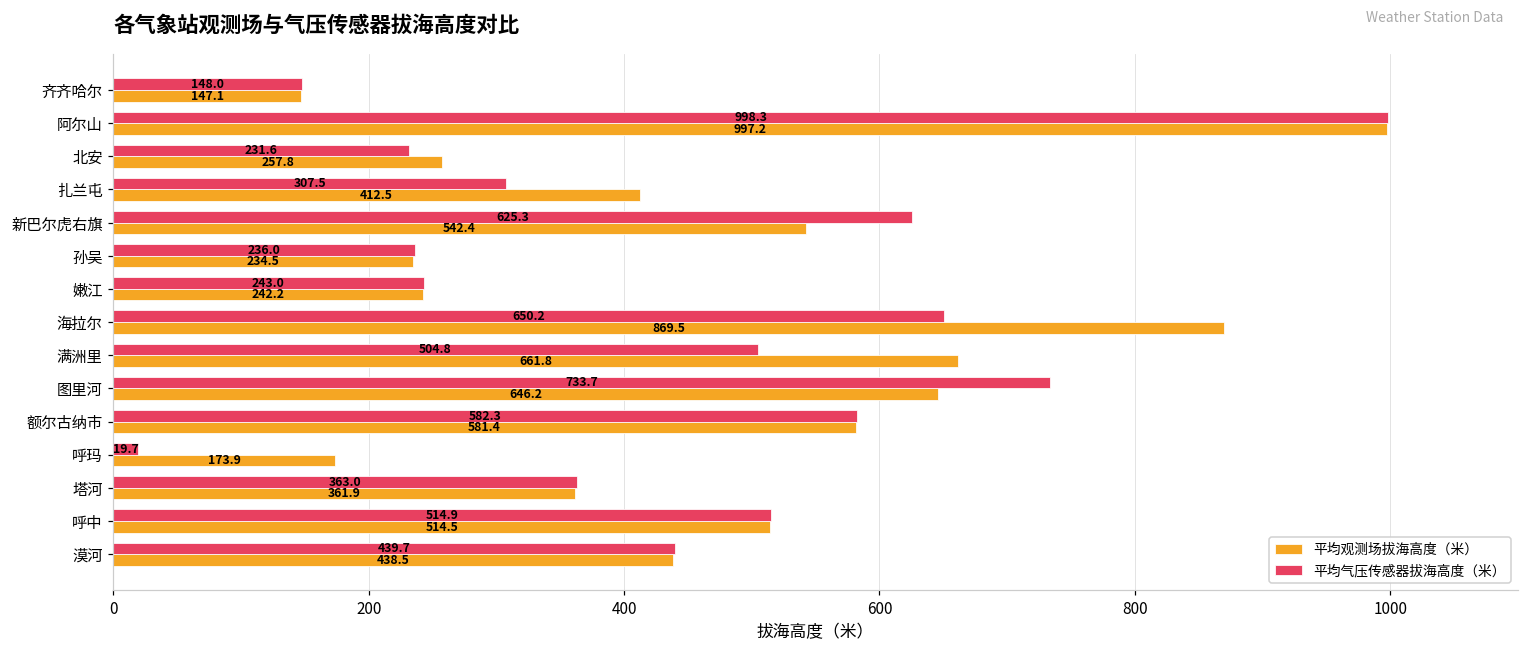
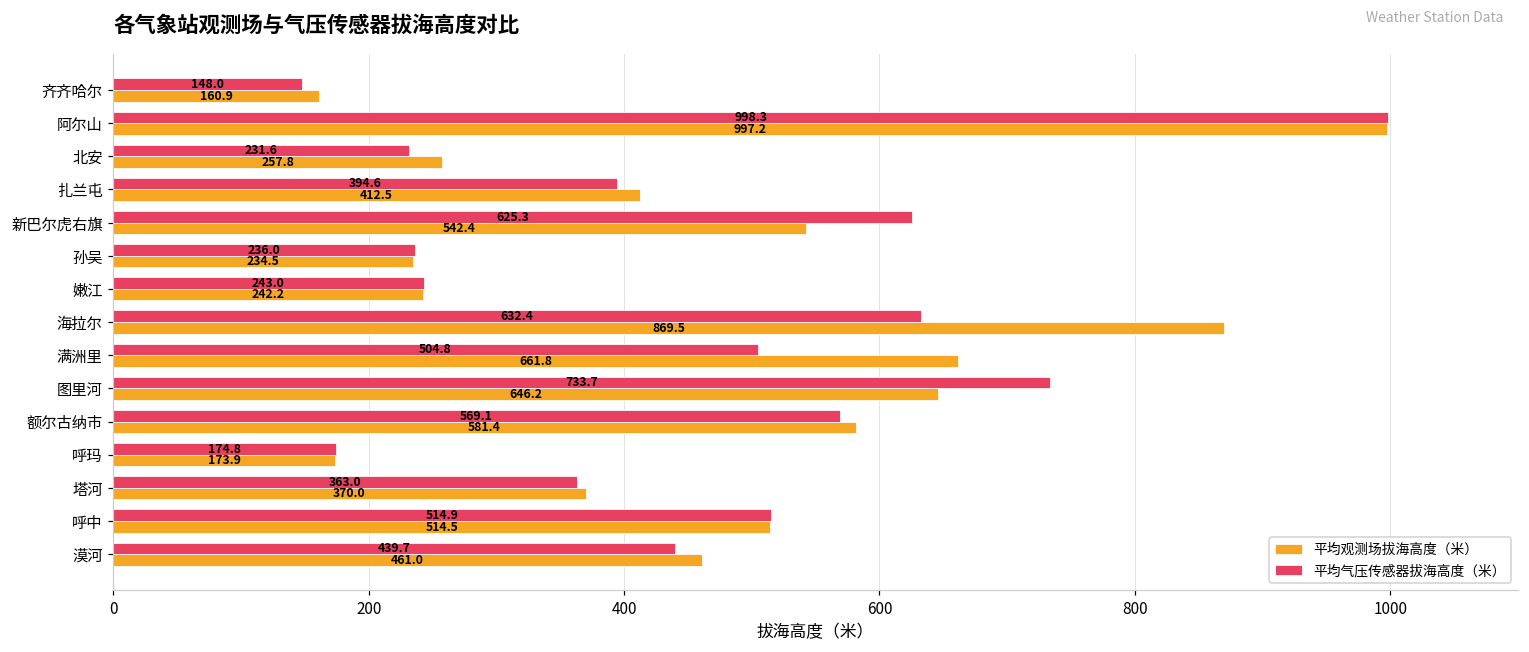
  {
    "平均观测场拔海高度（米）": {
-     "齐齐哈尔": 147.1,
+     "齐齐哈尔": 160.9,
      "北安": 257.8,
      "扎兰屯": 412.5,
      "新巴尔虎右旗": 542.4,
      "海拉尔": 869.5,
      "满洲里": 661.8,
      "图里河": 646.2,
      "呼玛": 173.9,
-     "塔河": 361.9,
-     "漠河": 438.5
+     "塔河": 370.0,
+     "漠河": 461.0
    },
    "平均气压传感器拔海高度（米）": {
      "北安": 231.6,
-     "扎兰屯": 307.5,
+     "扎兰屯": 394.6,
      "新巴尔虎右旗": 625.3,
-     "海拉尔": 650.2,
+     "海拉尔": 632.4,
      "满洲里": 504.8,
      "图里河": 733.7,
-     "额尔古纳市": 582.3,
-     "呼玛": 19.7
+     "额尔古纳市": 569.1,
+     "呼玛": 174.8
    }
  }
